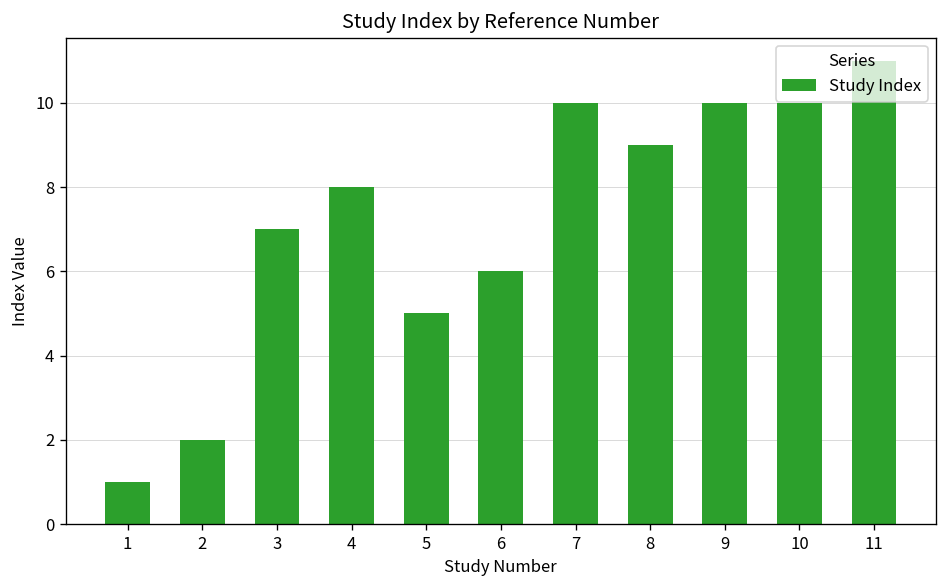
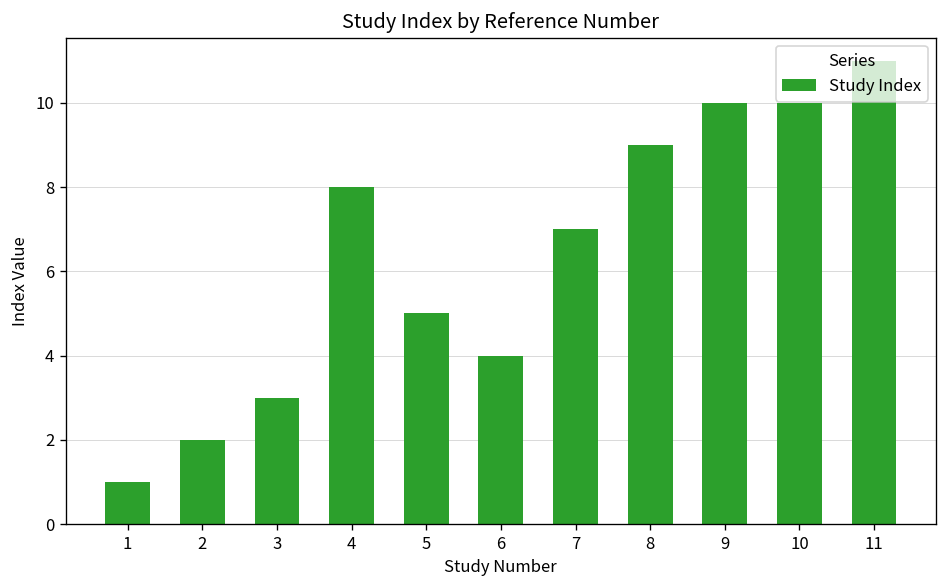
  {
    "1": 1,
    "2": 2,
-   "3": 7,
+   "3": 3,
    "4": 8,
    "5": 5,
-   "6": 6,
-   "7": 10,
+   "6": 4,
+   "7": 7,
    "8": 9,
    "9": 10,
    "10": 10
  }
